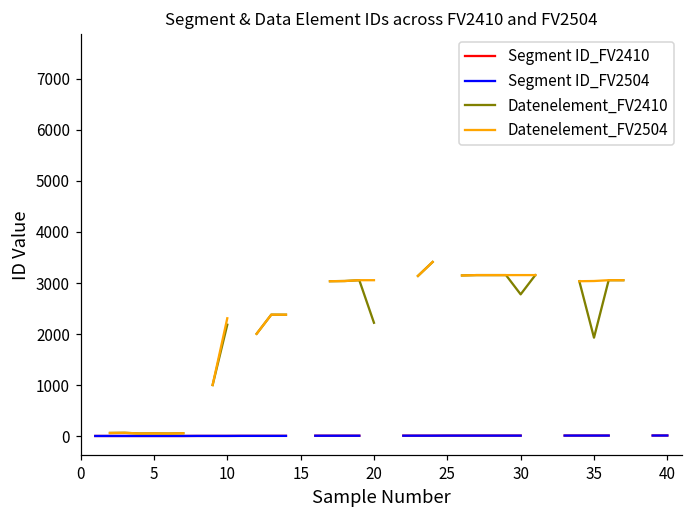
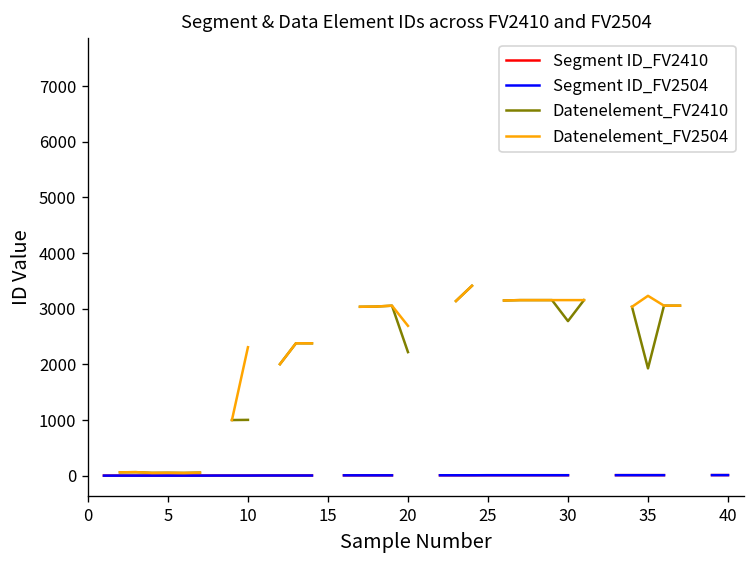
  {
    "Segment ID_FV2504": {
      "10": 0,
      "25": 0,
      "30": 0,
      "35": 0,
      "40": 0
    },
    "Datenelement_FV2410": {
-     "10": 2200,
+     "10": 1000,
      "20": 2200,
      "30": 2800,
      "35": 1900
    },
    "Datenelement_FV2504": {
      "10": 2300,
-     "20": 3100,
+     "20": 2700,
      "30": 3200,
-     "35": 3000
+     "35": 3200
    }
  }
